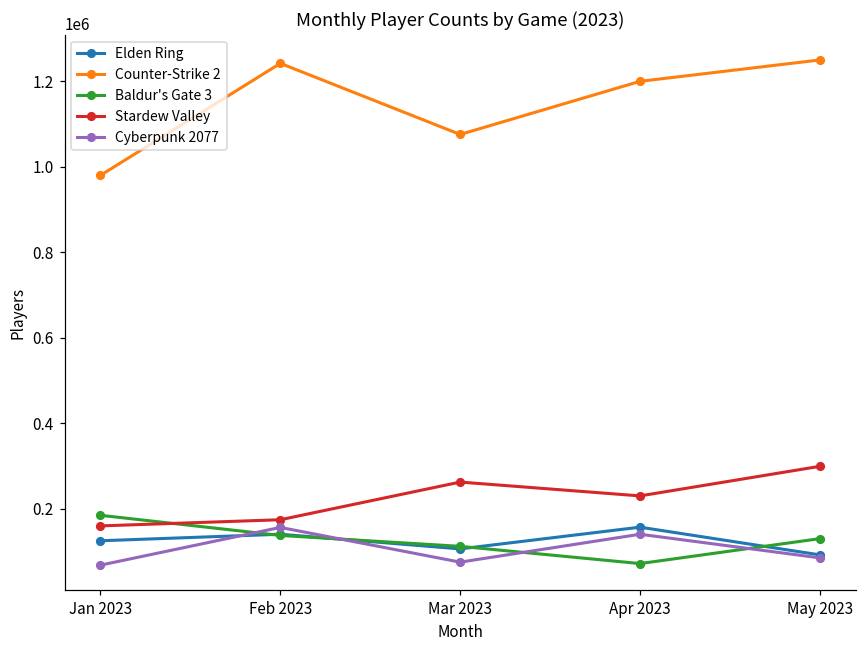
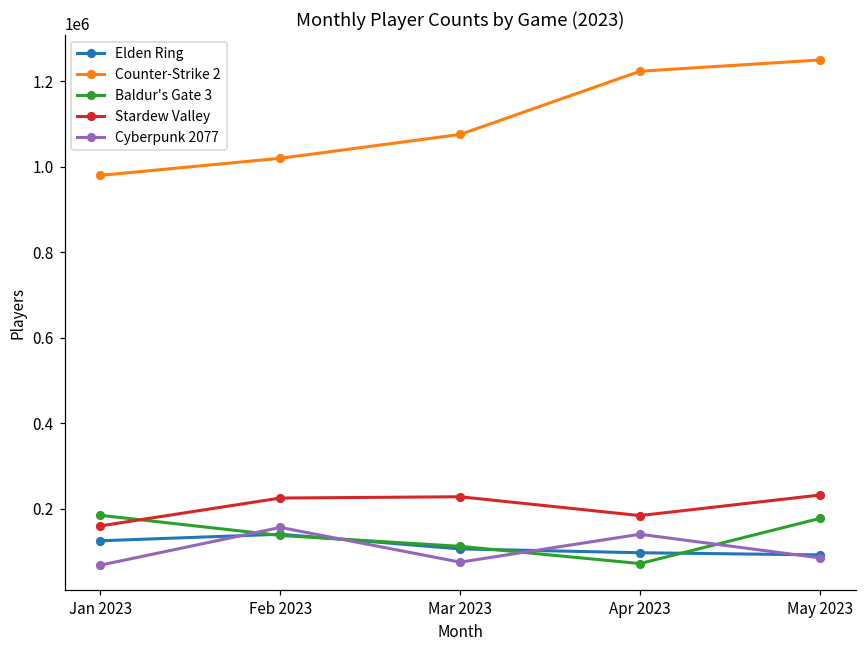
  {
    "Elden Ring": {
      "Jan 2023": 130000,
-     "Apr 2023": 160000,
+     "Apr 2023": 100000,
      "May 2023": 90000
    },
    "Counter-Strike 2": {
      "Jan 2023": 980000,
-     "Feb 2023": 1240000,
+     "Feb 2023": 1020000,
      "Mar 2023": 1080000,
-     "Apr 2023": 1200000,
+     "Apr 2023": 1220000,
      "May 2023": 1250000
    },
    "Baldur's Gate 3": {
      "Jan 2023": 180000,
      "Apr 2023": 70000,
-     "May 2023": 130000
+     "May 2023": 180000
    },
    "Stardew Valley": {
      "Jan 2023": 160000,
-     "Feb 2023": 170000,
-     "Mar 2023": 260000,
-     "Apr 2023": 230000,
-     "May 2023": 300000
+     "Feb 2023": 230000,
+     "Mar 2023": 230000,
+     "Apr 2023": 180000,
+     "May 2023": 230000
    },
    "Cyberpunk 2077": {
      "Jan 2023": 70000,
      "Feb 2023": 160000,
      "Mar 2023": 80000,
      "Apr 2023": 140000,
      "May 2023": 90000
    }
  }
